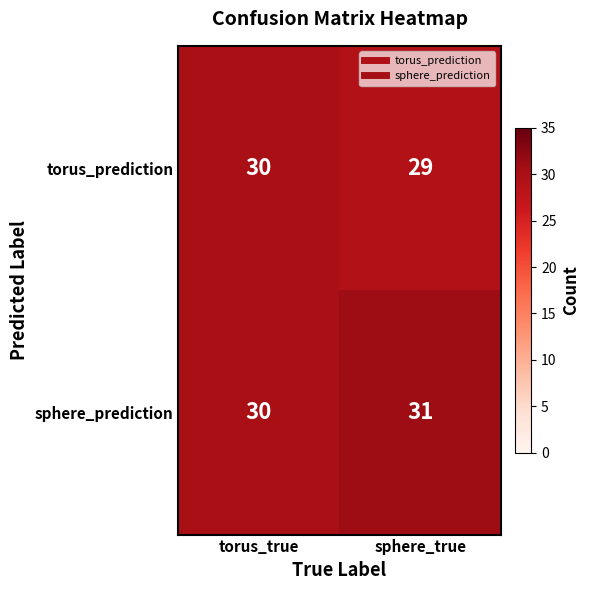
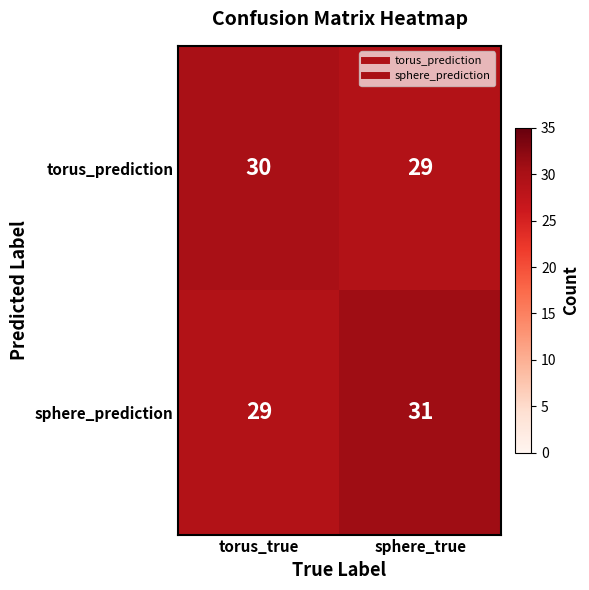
  {
    "torus_prediction": {
      "torus_true": 30,
      "sphere_true": 29
    },
    "sphere_prediction": {
-     "torus_true": 30,
+     "torus_true": 29,
      "sphere_true": 31
    }
  }
